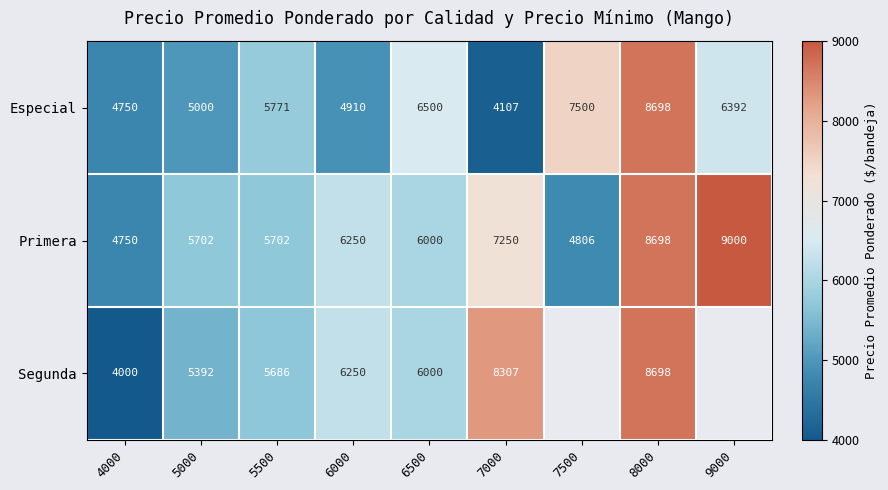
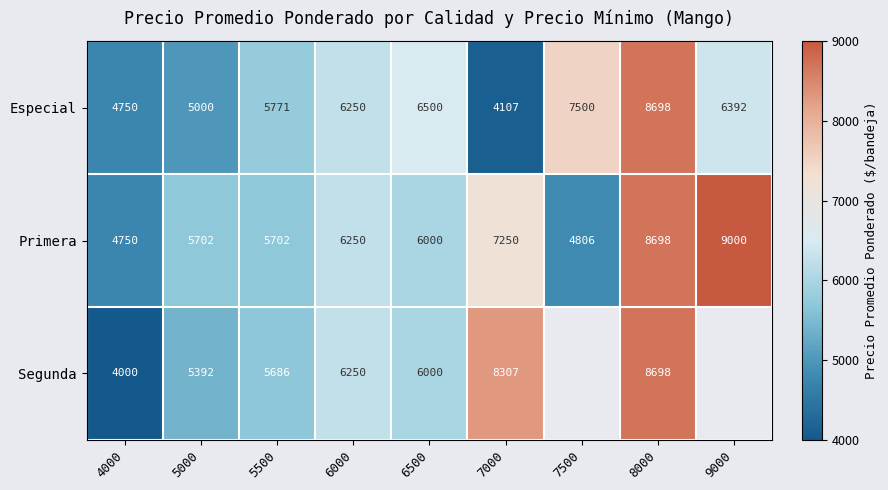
  {
    "Especial": {
      "4000": 4750,
      "5000": 5000,
      "5500": 5771,
-     "6000": 4910,
+     "6000": 6250,
      "6500": 6500,
      "7000": 4107,
      "7500": 7500,
      "8000": 8698,
      "9000": 6392
    },
    "Primera": {
      "4000": 4750,
      "5000": 5702,
      "5500": 5702,
      "6000": 6250,
      "6500": 6000,
      "7000": 7250,
      "7500": 4806,
      "8000": 8698,
      "9000": 9000
    },
    "Segunda": {
      "4000": 4000,
      "5000": 5392,
      "5500": 5686,
      "6000": 6250,
      "6500": 6000,
      "7000": 8307,
      "8000": 8698
    }
  }
